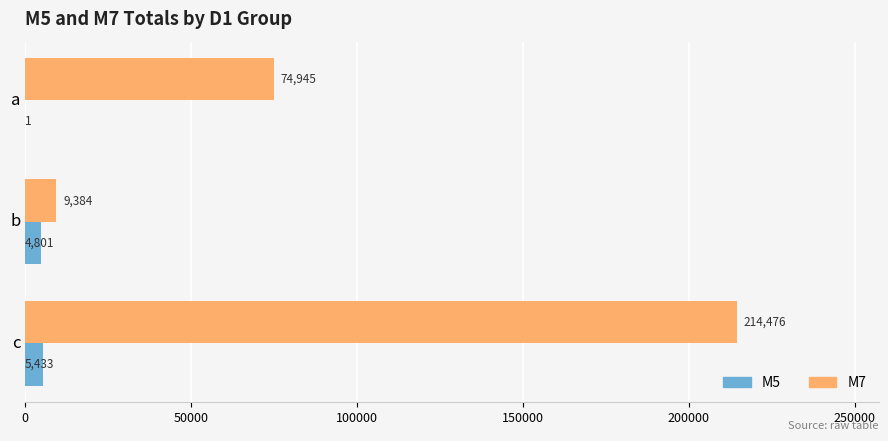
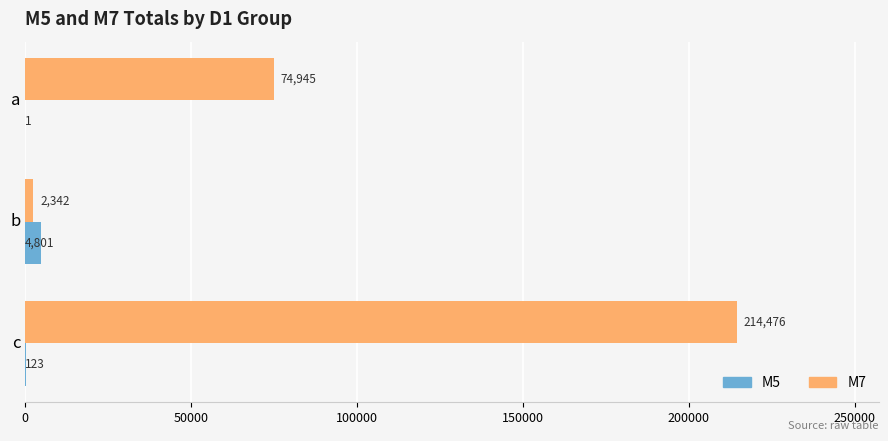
  {
    "M5": {
      "a": "1",
      "b": "4,801",
-     "c": "5,433"
+     "c": "123"
    },
    "M7": {
      "a": "74,945",
-     "b": "9,384",
+     "b": "2,342",
      "c": "214,476"
    }
  }
